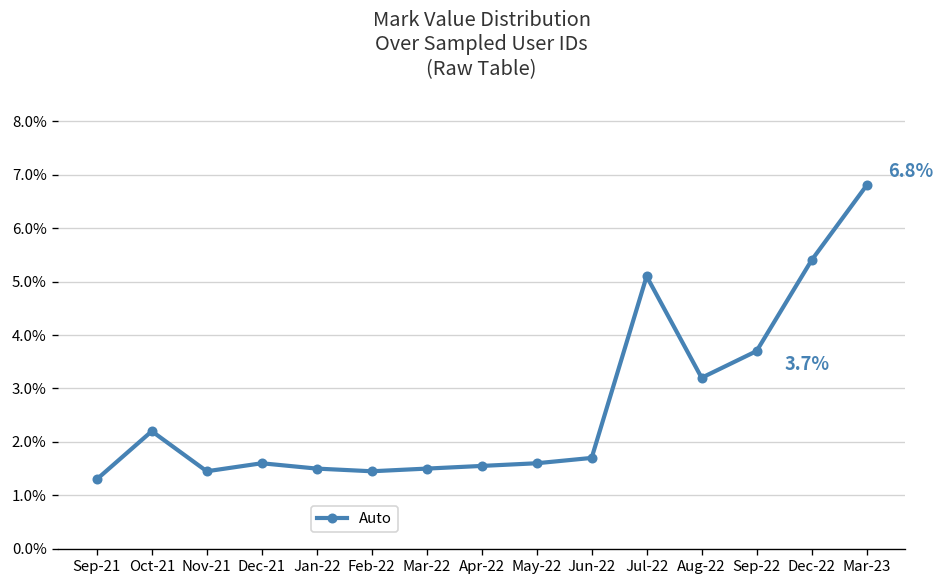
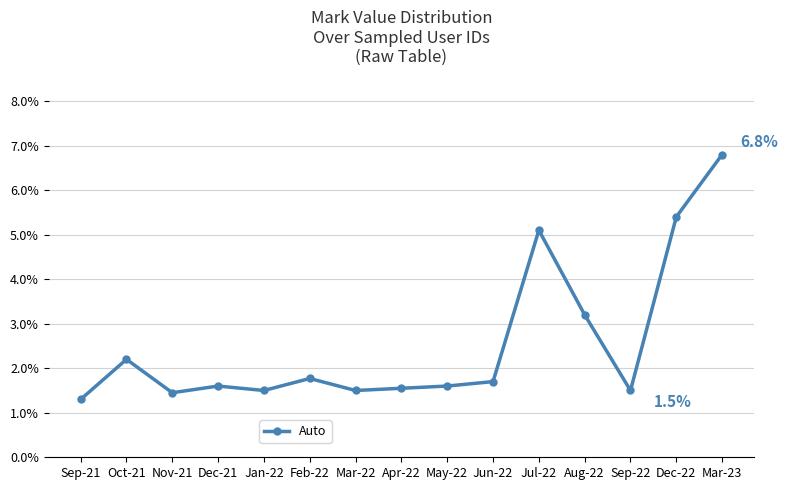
  {
-   "Feb-22": "1.5%",
-   "Sep-22": "3.7%",
+   "Feb-22": "1.8%",
+   "Sep-22": "1.5%",
    "Mar-23": "6.8%"
  }
